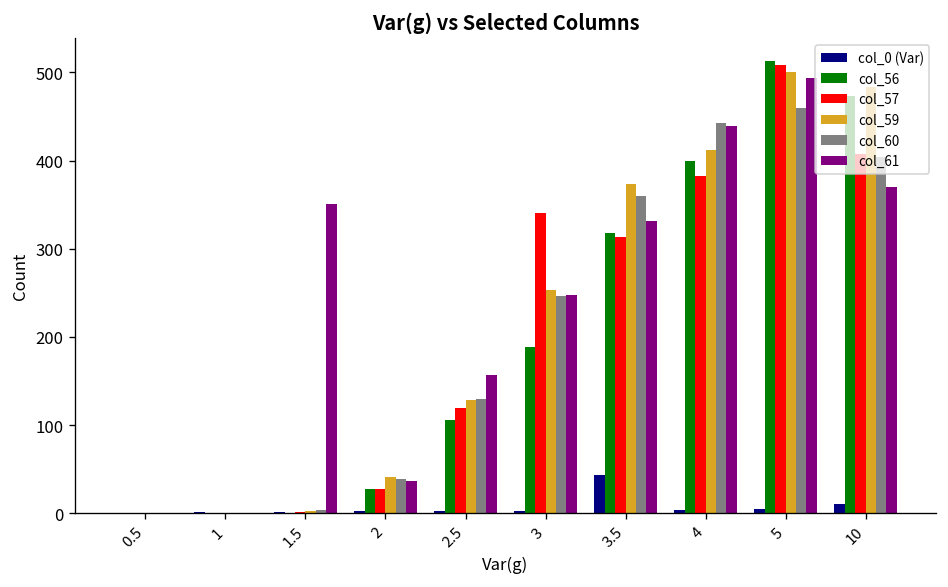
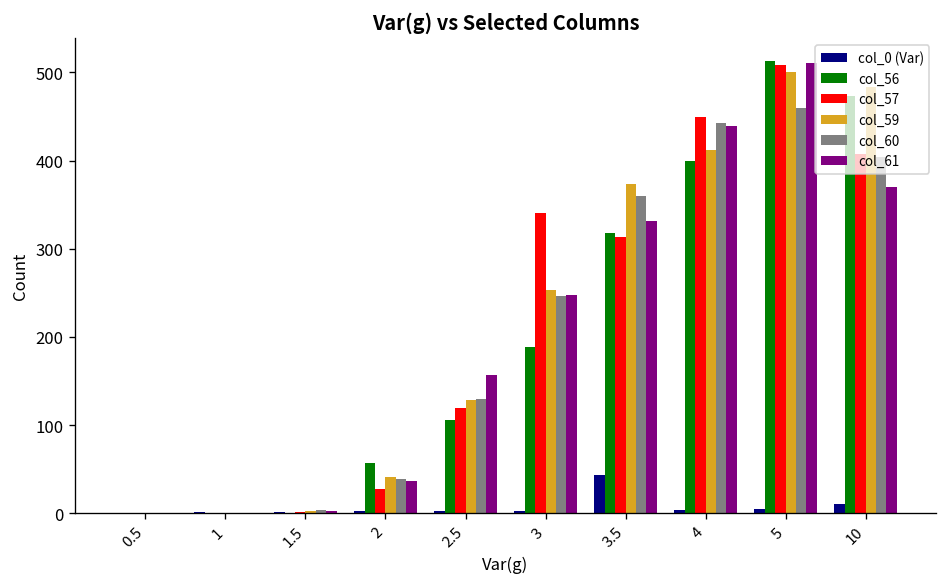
  {
    "col_0 (Var)": {
      "3.5": 40,
      "4": 0,
      "5": 10,
      "10": 10
    },
    "col_56": {
      "0.5": 0,
      "1": 0,
      "1.5": 0,
-     "2": 30,
+     "2": 60,
      "2.5": 110,
      "3": 190,
      "3.5": 320,
      "4": 400,
      "5": 510
    },
    "col_57": {
      "0.5": 0,
      "1": 0,
      "2": 30,
      "2.5": 120,
      "3": 340,
      "3.5": 310,
-     "4": 380,
+     "4": 450,
      "5": 510
    },
    "col_59": {
      "0.5": 0,
      "1": 0,
      "2": 40,
      "2.5": 130,
      "3": 250,
      "3.5": 370,
      "4": 410,
      "5": 500
    },
    "col_60": {
      "0.5": 0,
      "1": 0,
      "1.5": 0,
      "2": 40,
      "2.5": 130,
      "3": 250,
      "3.5": 360,
      "4": 440,
      "5": 460
    },
    "col_61": {
      "0.5": 0,
      "1": 0,
-     "1.5": 350,
+     "1.5": 0,
      "2": 40,
      "2.5": 160,
      "3": 250,
      "3.5": 330,
      "4": 440,
-     "5": 490,
+     "5": 510,
      "10": 370
    }
  }
